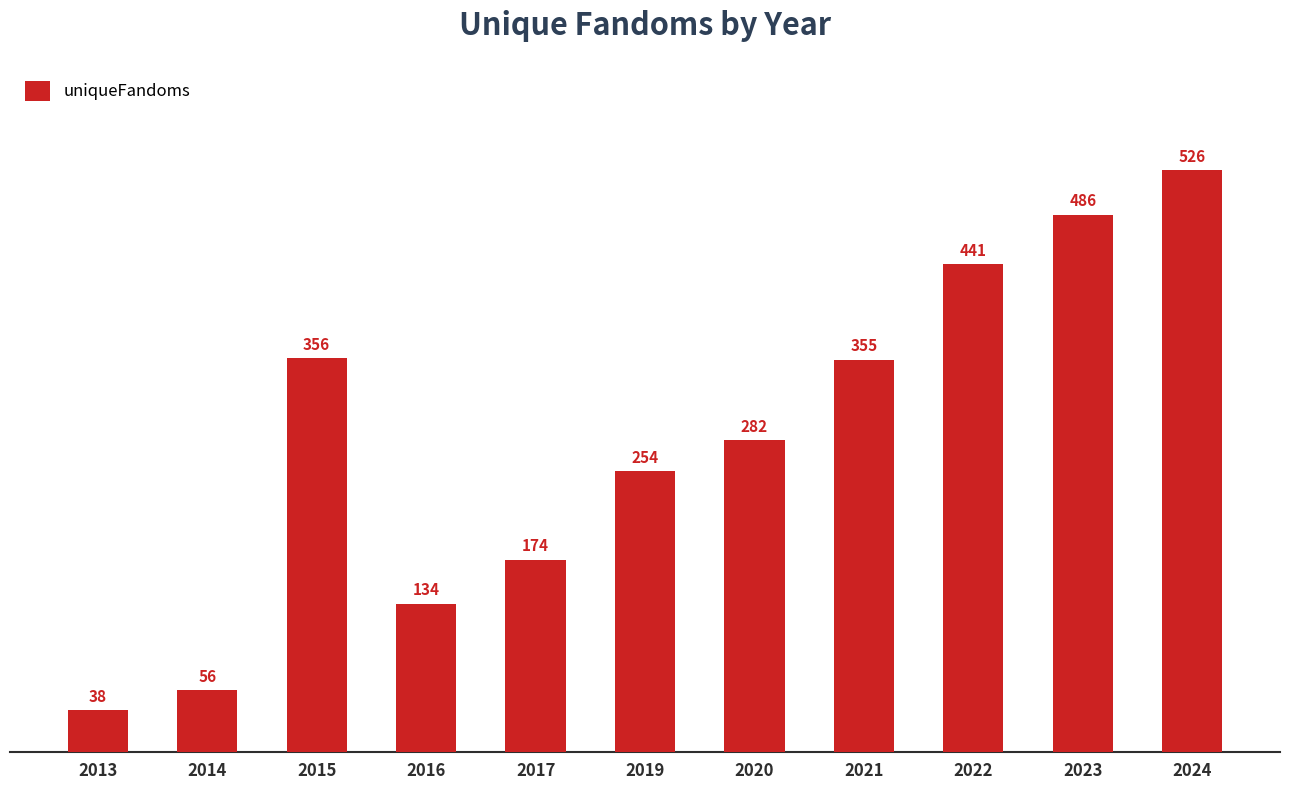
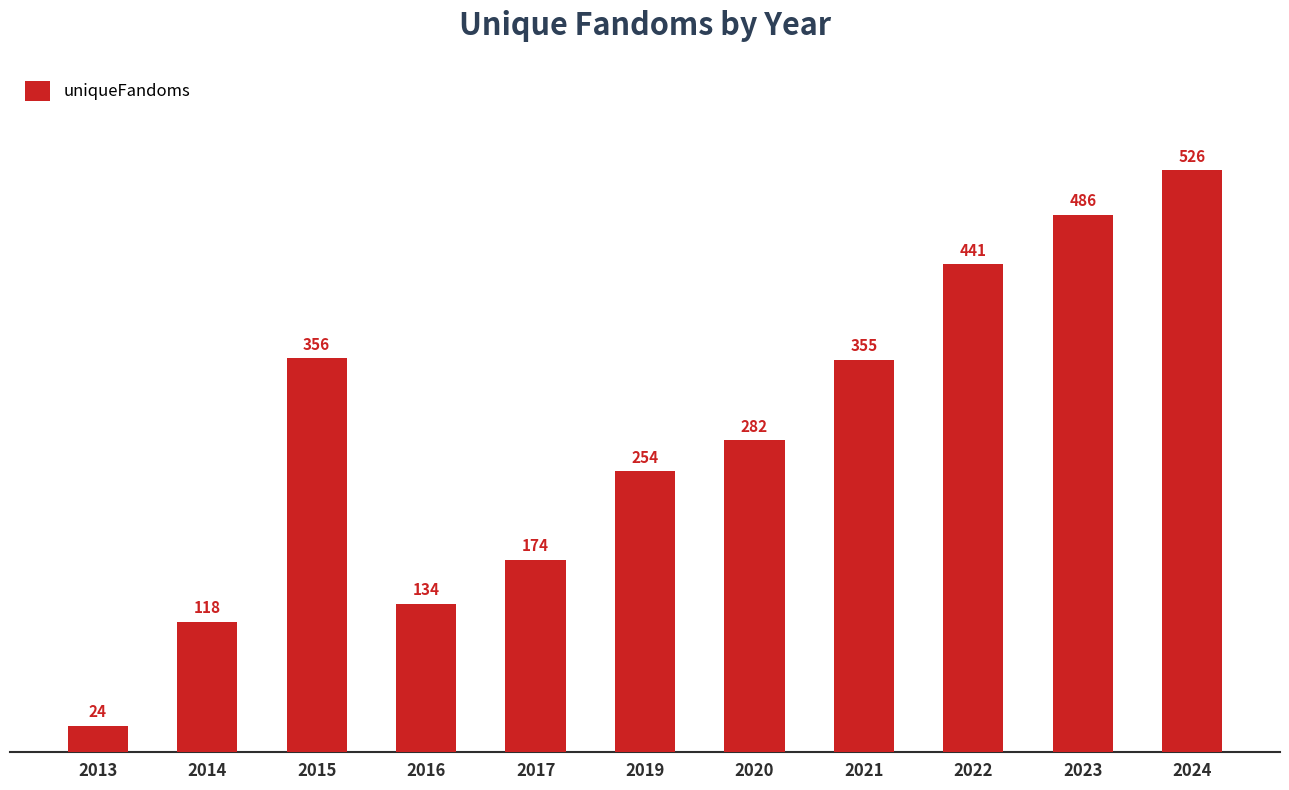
  {
-   "2013": 38,
-   "2014": 56,
+   "2013": 24,
+   "2014": 118,
    "2015": 356,
    "2016": 134,
    "2017": 174,
    "2019": 254,
    "2020": 282,
    "2021": 355,
    "2022": 441,
    "2023": 486,
    "2024": 526
  }
